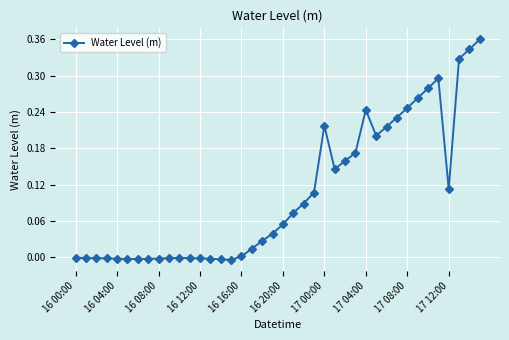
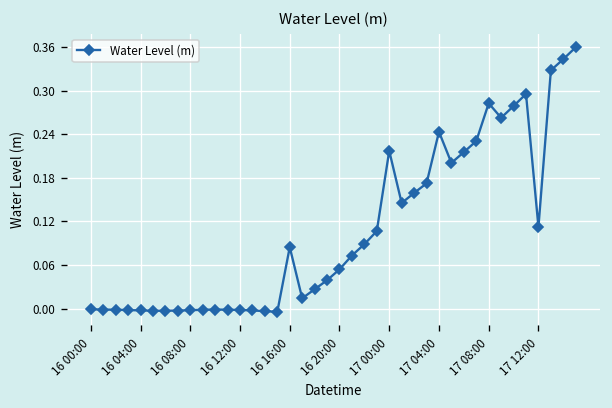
  {
    "16 00:00": 0.00,
    "16 04:00": 0.00,
    "16 08:00": 0.00,
    "16 12:00": 0.00,
-   "16 16:00": 0.00,
+   "16 16:00": 0.08,
    "16 20:00": 0.05,
    "17 00:00": 0.22,
    "17 04:00": 0.24,
-   "17 08:00": 0.25,
+   "17 08:00": 0.28,
    "17 12:00": 0.11
  }
